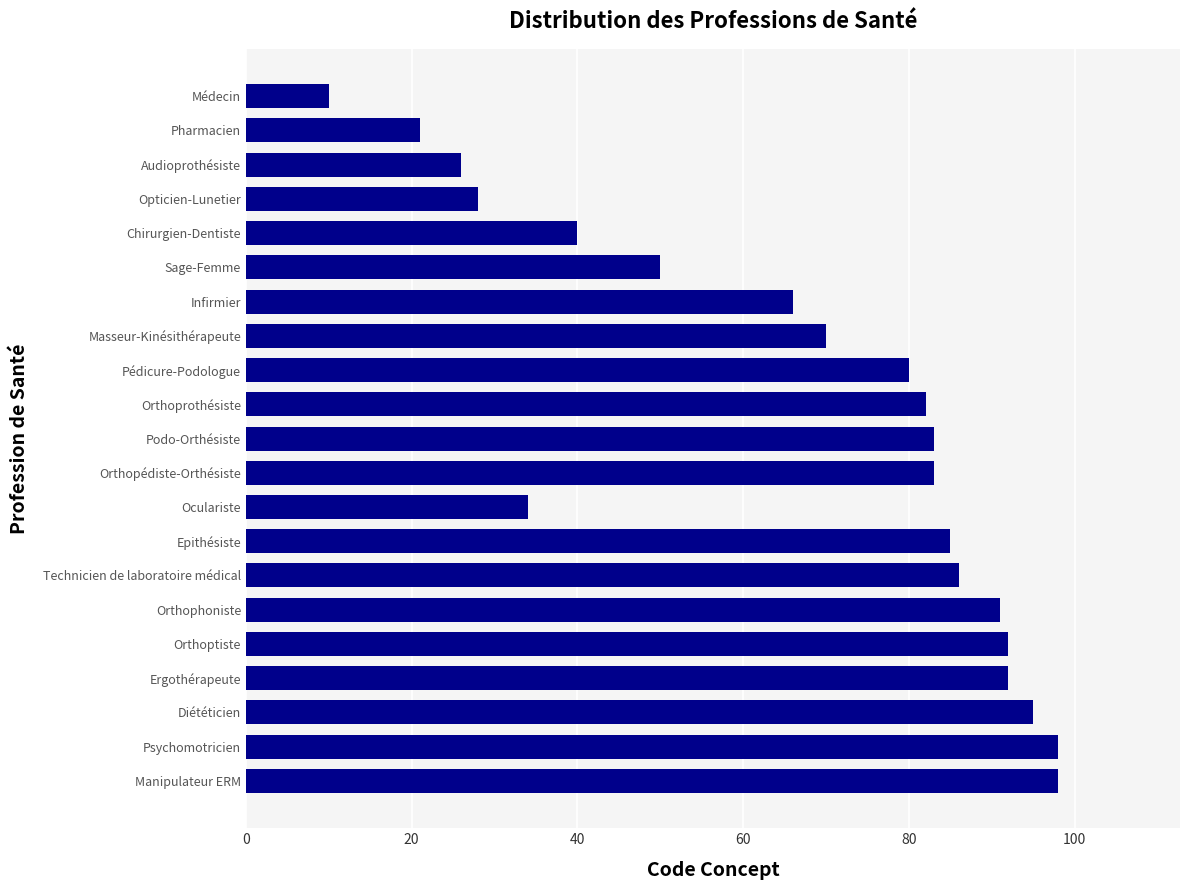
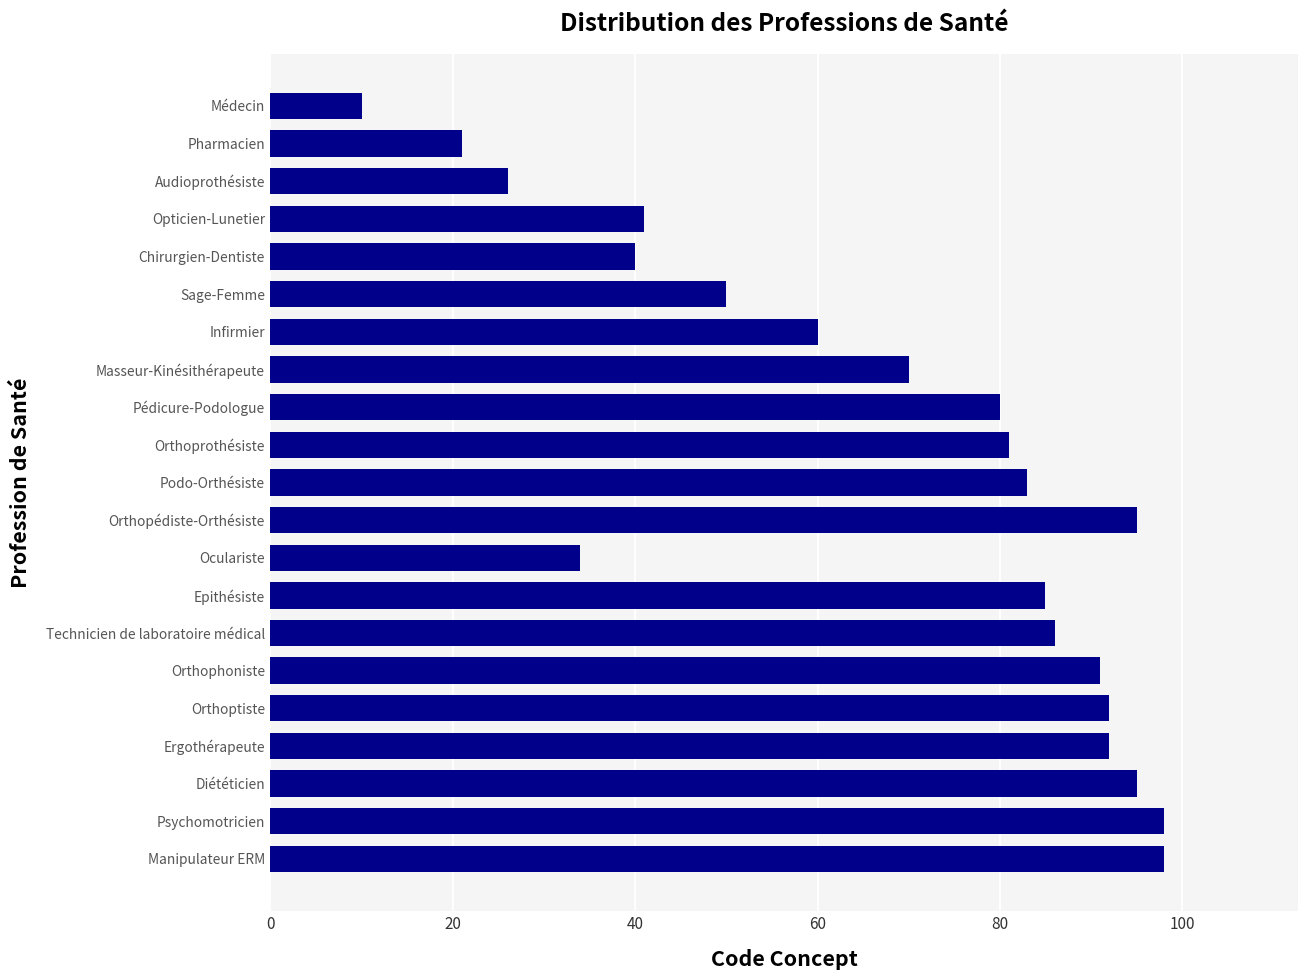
  {
    "Médecin": 10,
    "Pharmacien": 21,
    "Audioprothésiste": 26,
-   "Opticien-Lunetier": 28,
+   "Opticien-Lunetier": 41,
    "Chirurgien-Dentiste": 40,
    "Sage-Femme": 50,
-   "Infirmier": 66,
+   "Infirmier": 60,
    "Masseur-Kinésithérapeute": 70,
    "Pédicure-Podologue": 80,
-   "Orthoprothésiste": 82,
+   "Orthoprothésiste": 81,
    "Podo-Orthésiste": 83,
-   "Orthopédiste-Orthésiste": 83,
+   "Orthopédiste-Orthésiste": 95,
    "Oculariste": 34,
    "Epithésiste": 85,
    "Technicien de laboratoire médical": 86,
    "Orthophoniste": 91,
    "Orthoptiste": 92,
    "Ergothérapeute": 92,
    "Diététicien": 95,
    "Psychomotricien": 98,
    "Manipulateur ERM": 98
  }
